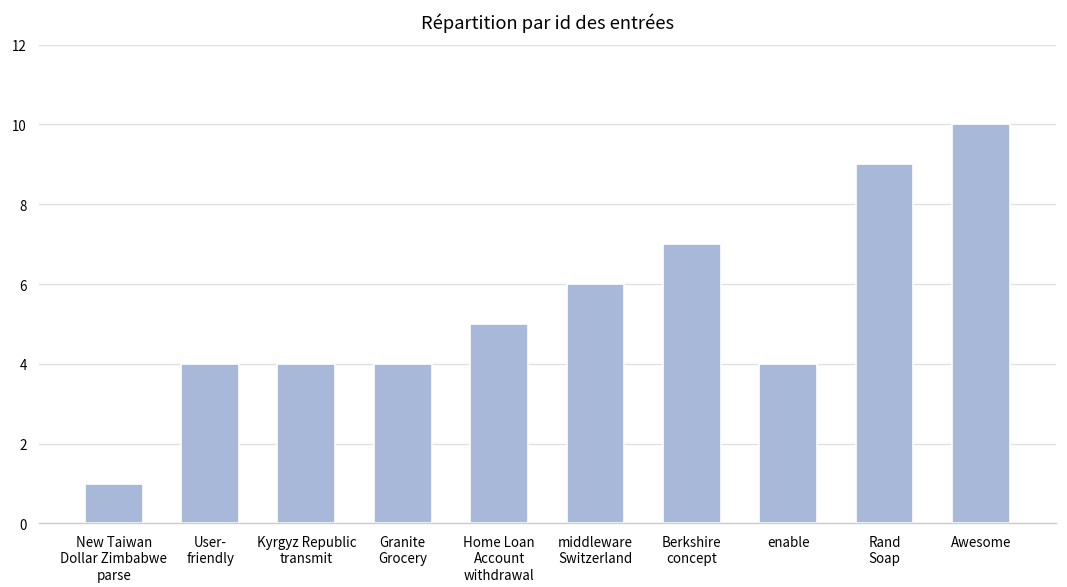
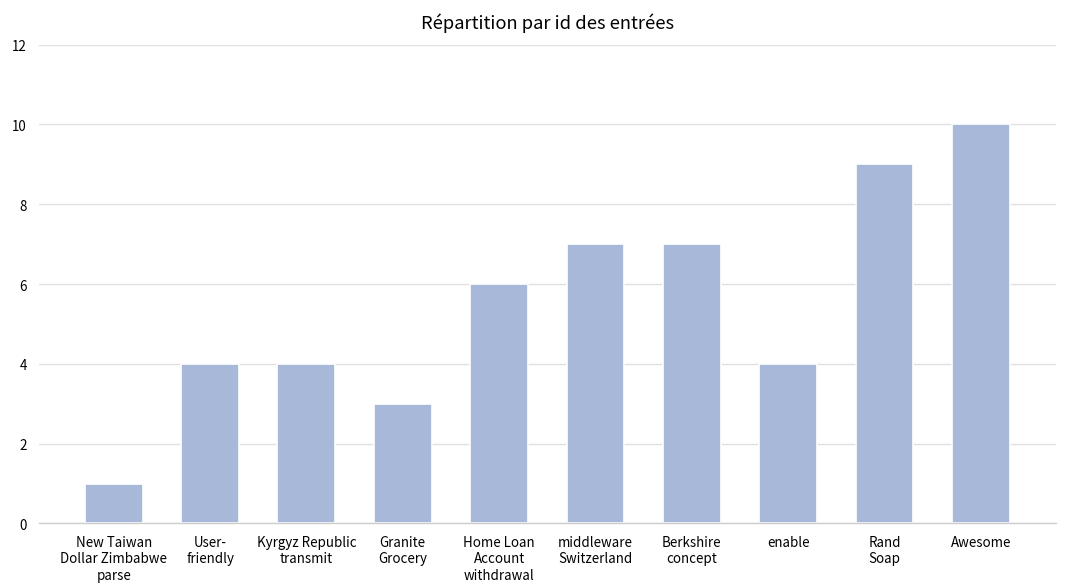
  {
    "New Taiwan Dollar Zimbabwe parse": 1,
    "User- friendly": 4,
    "Kyrgyz Republic transmit": 4,
-   "Granite Grocery": 4,
-   "Home Loan Account withdrawal": 5,
-   "middleware Switzerland": 6,
+   "Granite Grocery": 3,
+   "Home Loan Account withdrawal": 6,
+   "middleware Switzerland": 7,
    "Berkshire concept": 7,
    "enable": 4,
    "Rand Soap": 9,
    "Awesome": 10
  }
